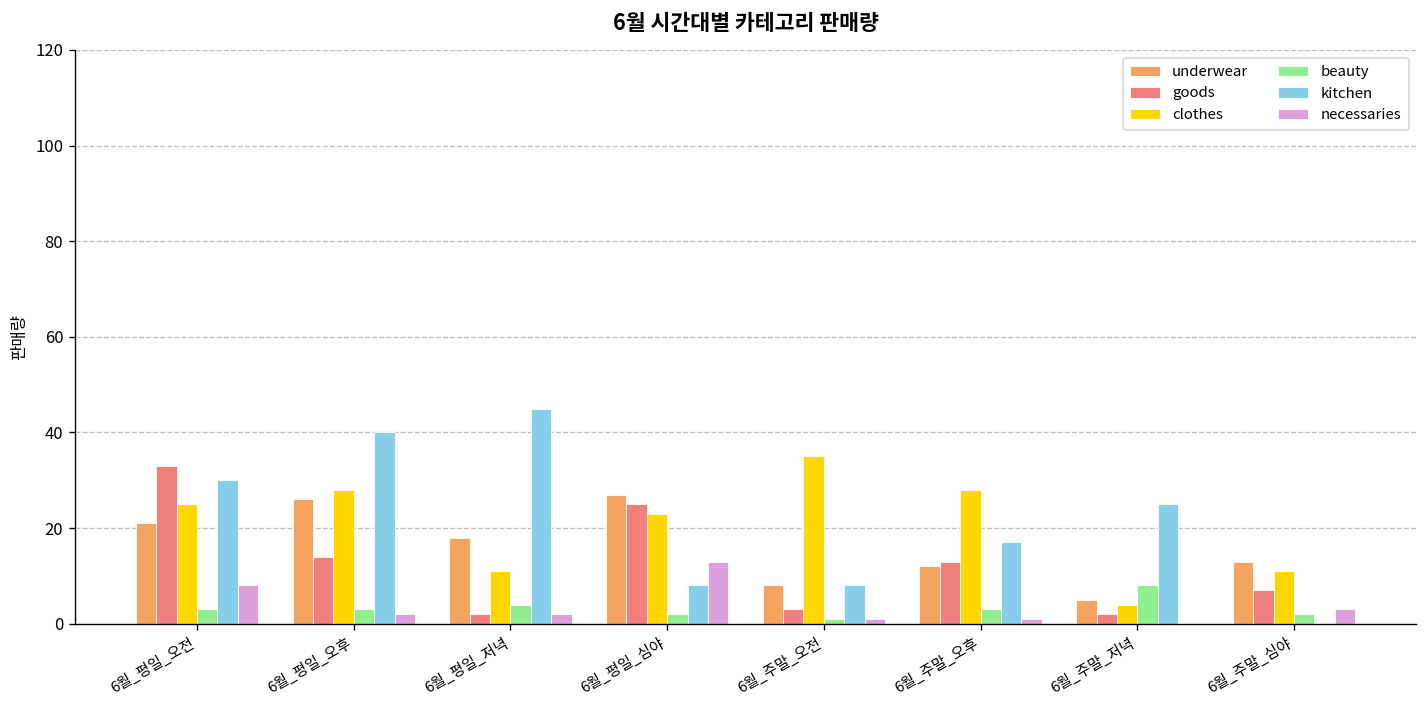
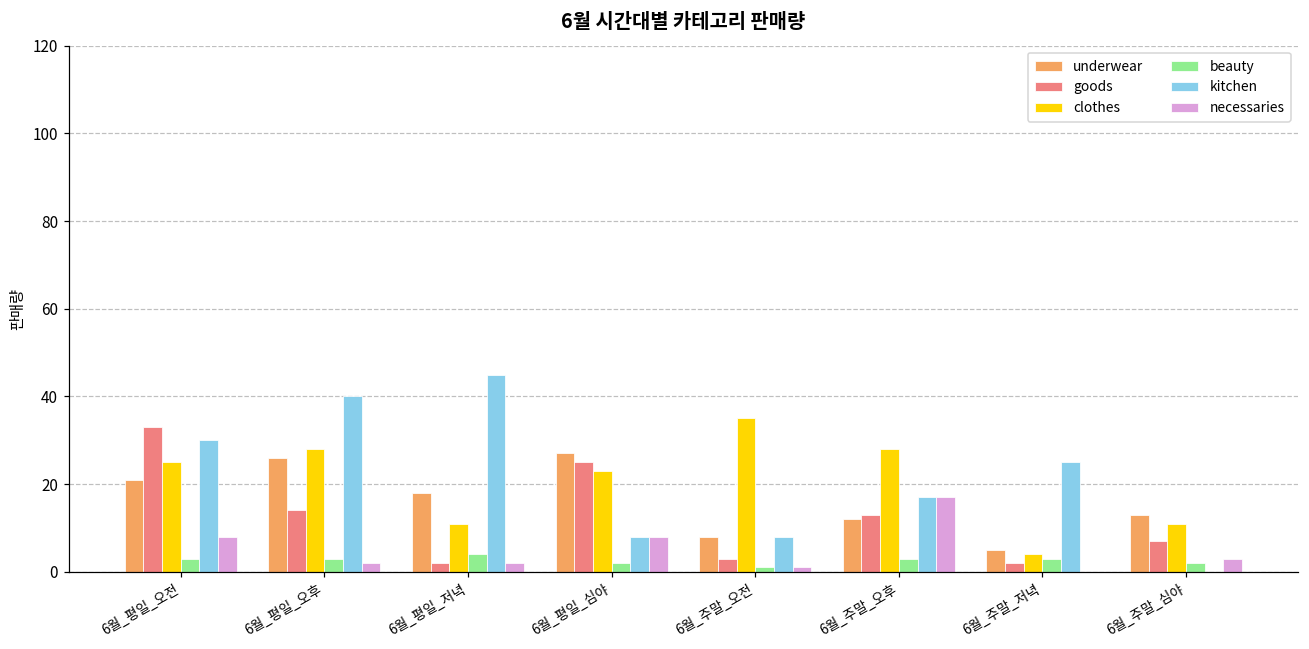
  {
    "clothes": {
      "6월_평일_오전": 25,
      "6월_평일_오후": 28,
      "6월_평일_저녁": 11,
      "6월_평일_심야": 23,
      "6월_주말_오전": 35,
      "6월_주말_오후": 28,
      "6월_주말_저녁": 4,
      "6월_주말_심야": 11
    },
    "beauty": {
      "6월_평일_오전": 3,
      "6월_평일_오후": 3,
      "6월_평일_저녁": 4,
      "6월_평일_심야": 2,
      "6월_주말_오전": 1,
      "6월_주말_오후": 3,
-     "6월_주말_저녁": 8,
+     "6월_주말_저녁": 3,
      "6월_주말_심야": 2
    },
    "kitchen": {
      "6월_평일_오전": 30,
      "6월_평일_오후": 40,
      "6월_평일_저녁": 45,
      "6월_평일_심야": 8,
      "6월_주말_오전": 8,
      "6월_주말_오후": 17,
      "6월_주말_저녁": 25,
      "6월_주말_심야": 0
    },
    "necessaries": {
      "6월_평일_오전": 8,
      "6월_평일_오후": 2,
      "6월_평일_저녁": 2,
-     "6월_평일_심야": 13,
+     "6월_평일_심야": 8,
      "6월_주말_오전": 1,
-     "6월_주말_오후": 1,
+     "6월_주말_오후": 17,
      "6월_주말_저녁": 0,
      "6월_주말_심야": 3
    }
  }
